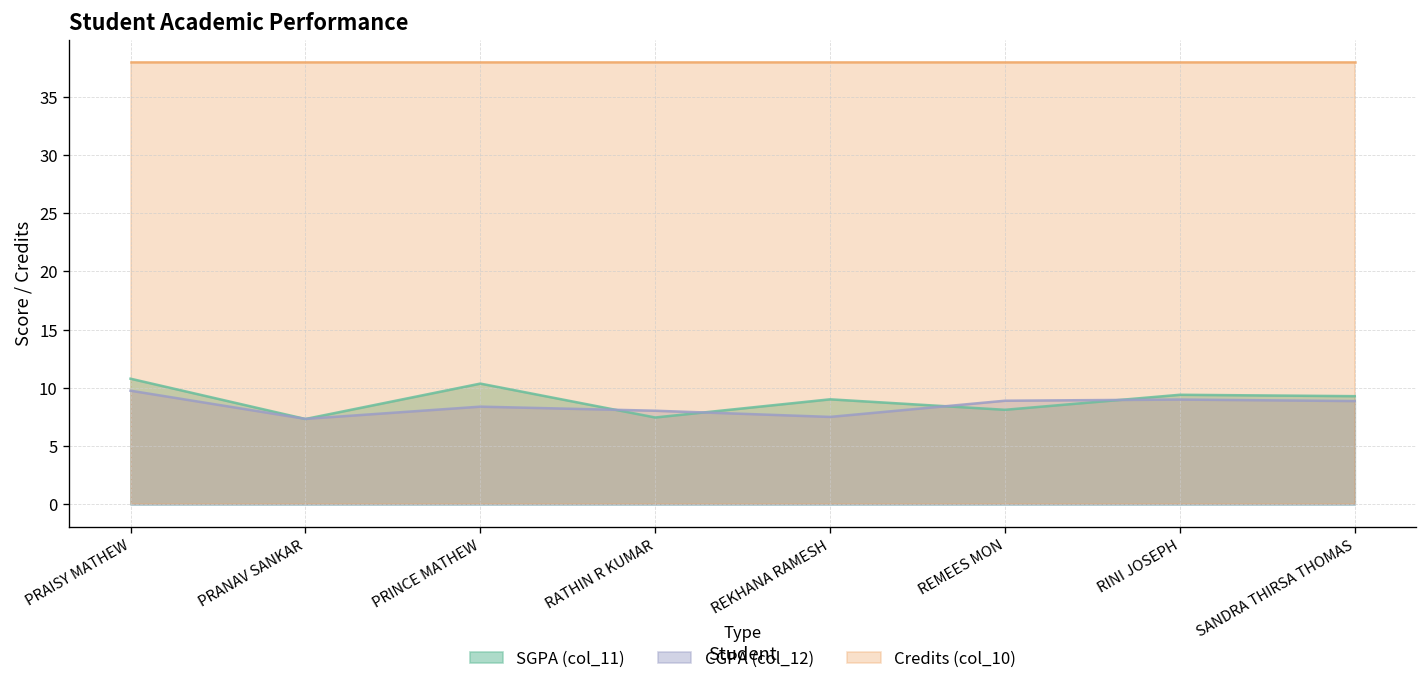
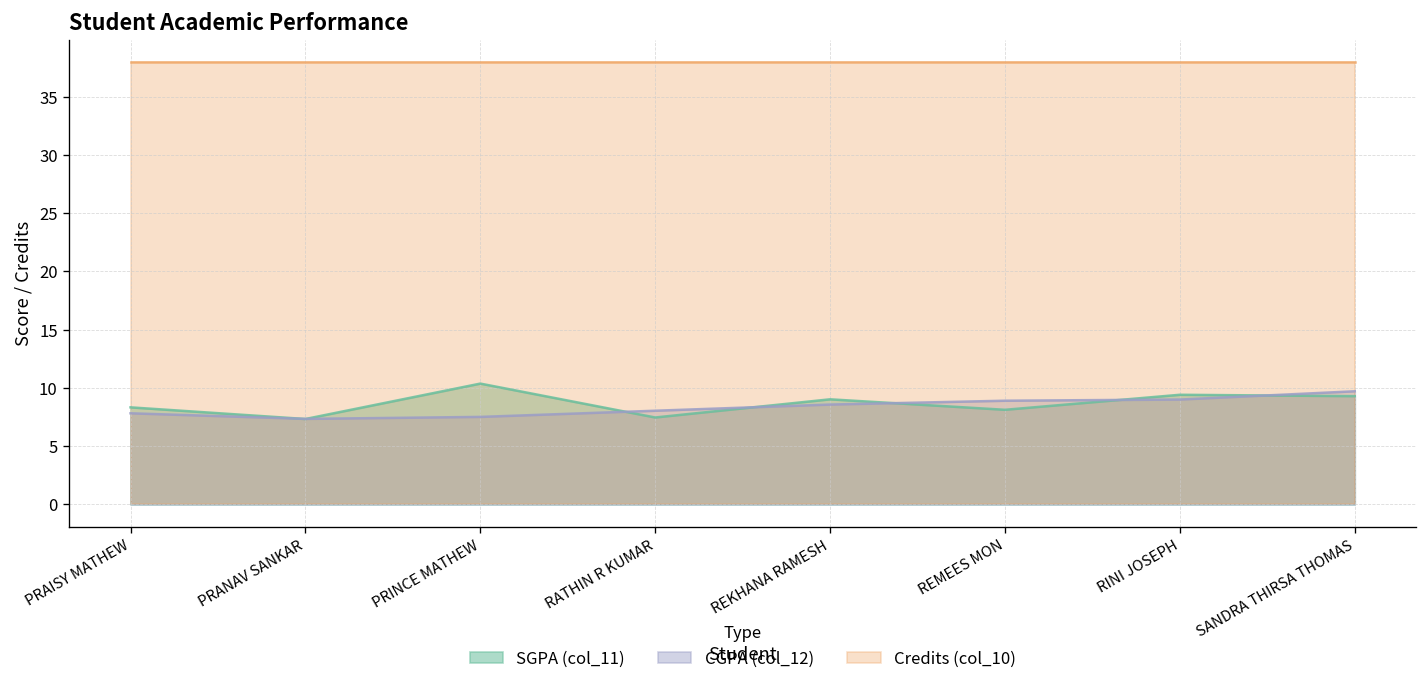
  {
    "SGPA (col_11)": {
-     "PRAISY MATHEW": 11,
+     "PRAISY MATHEW": 8,
      "PRINCE MATHEW": 10,
      "RATHIN R KUMAR": 7,
      "REKHANA RAMESH": 9,
      "REMEES MON": 8,
      "RINI JOSEPH": 9,
      "SANDRA THIRSA THOMAS": 9
    },
    "CGPA (col_12)": {
-     "PRAISY MATHEW": 10,
-     "PRINCE MATHEW": 8.4,
+     "PRAISY MATHEW": 8,
+     "PRINCE MATHEW": 7.5,
      "RATHIN R KUMAR": 8,
-     "REKHANA RAMESH": 8,
+     "REKHANA RAMESH": 9,
      "REMEES MON": 9,
      "RINI JOSEPH": 9,
-     "SANDRA THIRSA THOMAS": 9
+     "SANDRA THIRSA THOMAS": 10
    },
    "Credits (col_10)": {
      "PRAISY MATHEW": 38,
      "PRANAV SANKAR": 38,
      "PRINCE MATHEW": 38,
      "RATHIN R KUMAR": 38,
      "REKHANA RAMESH": 38,
      "REMEES MON": 38,
      "RINI JOSEPH": 38,
      "SANDRA THIRSA THOMAS": 38
    }
  }
